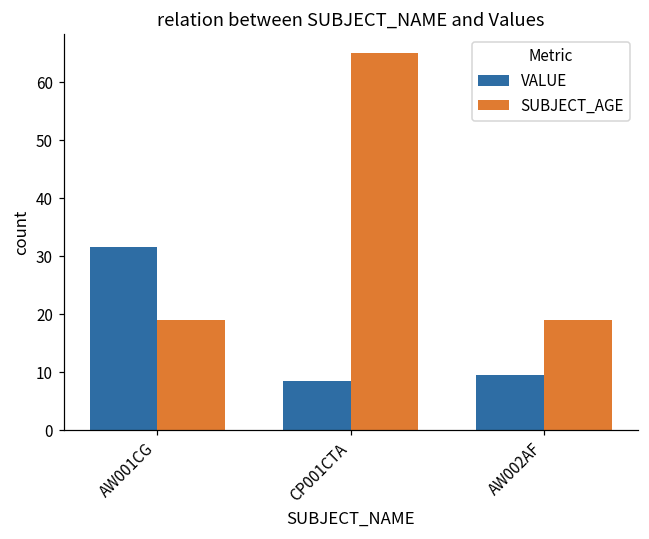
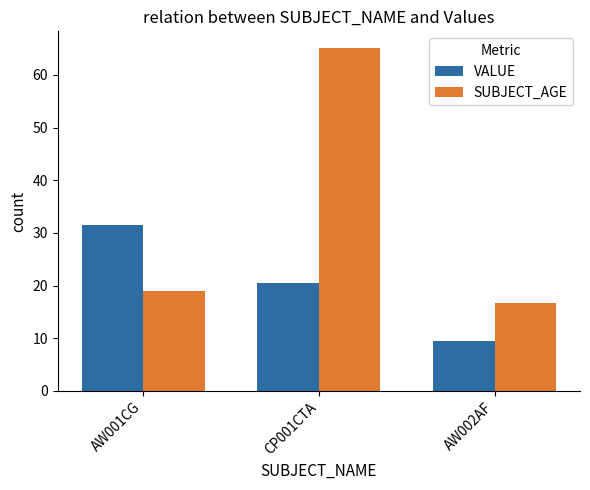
  {
    "VALUE": {
      "AW001CG": 32,
-     "CP001CTA": 9,
+     "CP001CTA": 20,
      "AW002AF": 9
    },
    "SUBJECT_AGE": {
      "AW001CG": 19,
      "CP001CTA": 65,
-     "AW002AF": 19
+     "AW002AF": 17
    }
  }
